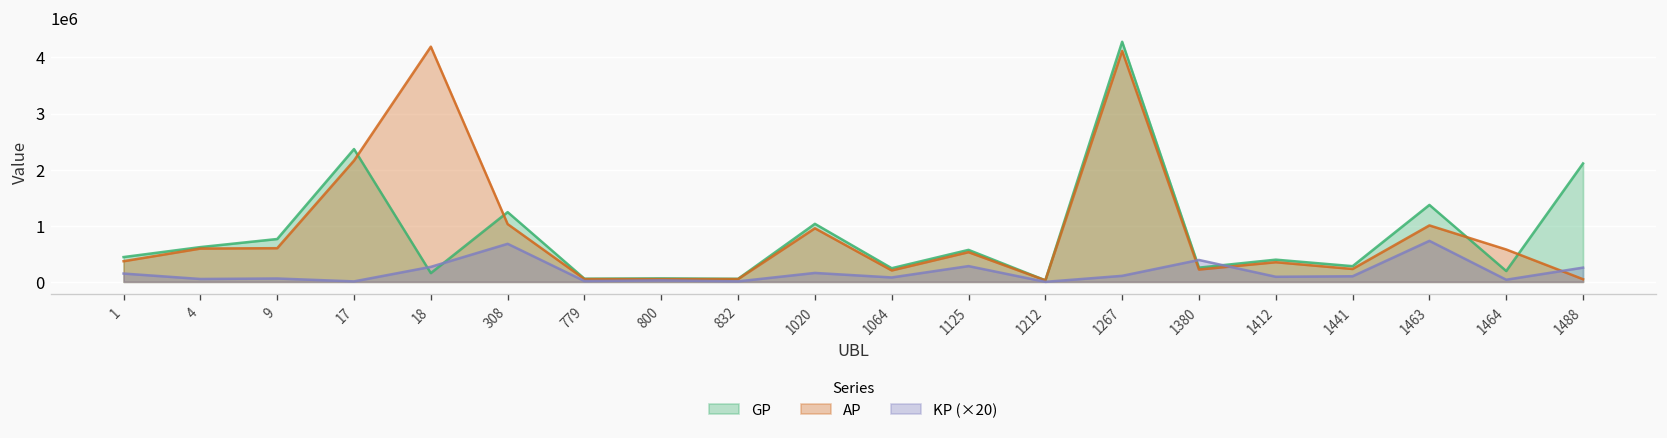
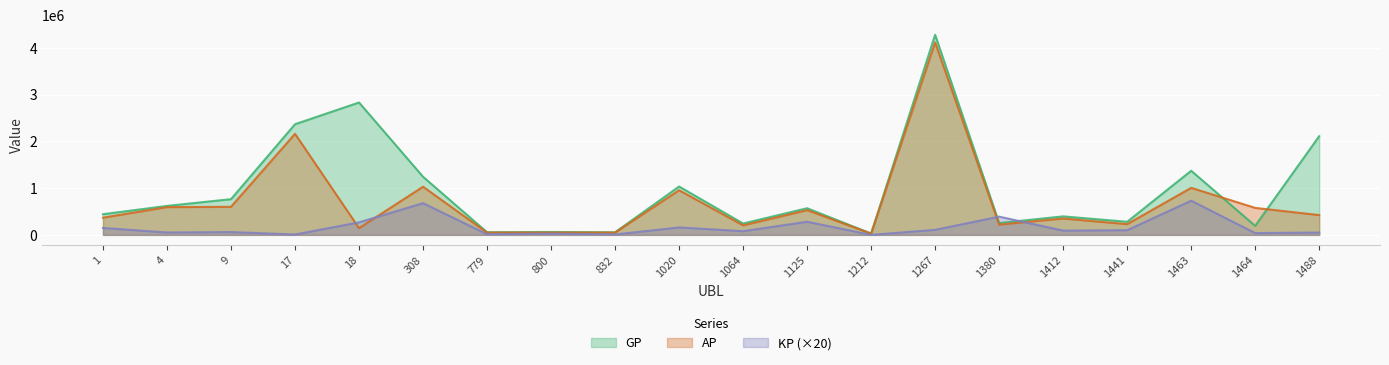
  {
    "GP": {
      "1": 400000,
      "9": 800000,
      "17": 2400000,
-     "18": 200000,
+     "18": 2800000,
      "308": 1200000,
      "1020": 1000000,
      "1267": 4300000,
      "1463": 1400000,
      "1464": 200000,
      "1488": 2100000
    },
    "AP": {
      "1": 400000,
      "9": 600000,
      "17": 2200000,
-     "18": 4200000,
+     "18": 100000,
      "308": 1000000,
      "1020": 1000000,
      "1267": 4100000,
      "1463": 1000000,
      "1464": 600000,
-     "1488": 0
+     "1488": 400000
    },
    "KP (×20)": {
      "1": 100000,
      "4": 100000,
      "9": 100000,
      "17": 0,
      "18": 300000,
      "308": 700000,
      "1020": 200000,
      "1064": 100000,
      "1125": 300000,
      "1267": 100000,
      "1380": 400000,
      "1412": 100000,
      "1441": 100000,
      "1463": 700000,
      "1464": 0,
-     "1488": 300000
+     "1488": 100000
    }
  }
